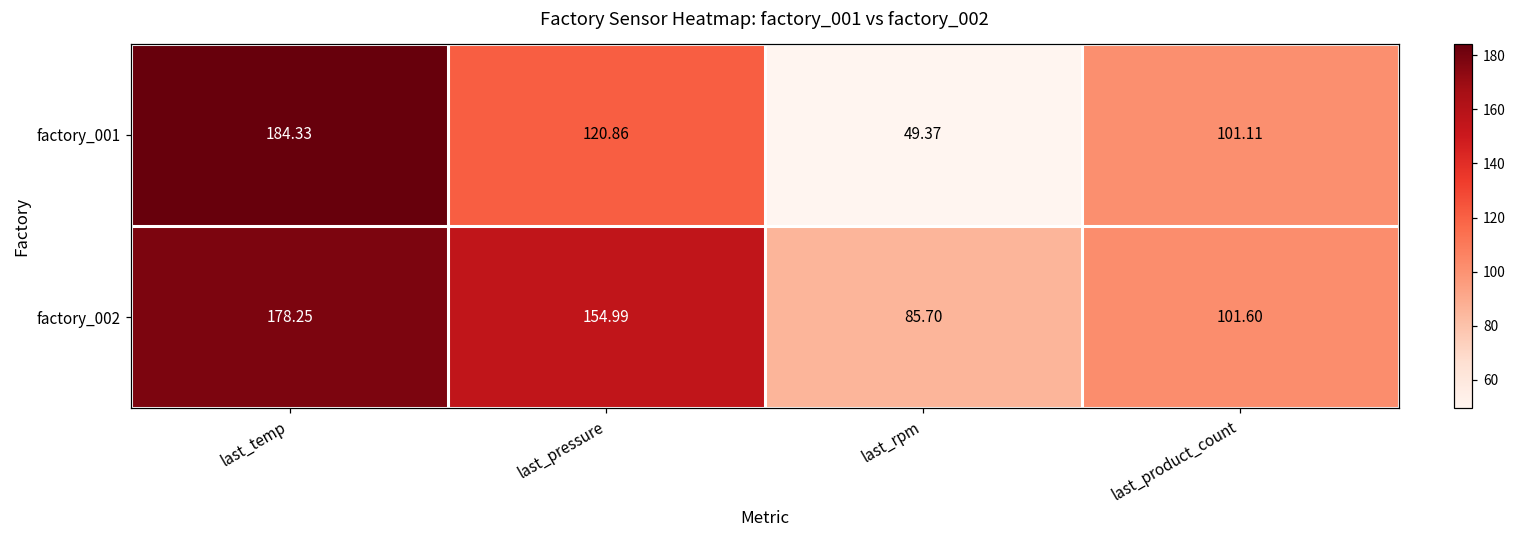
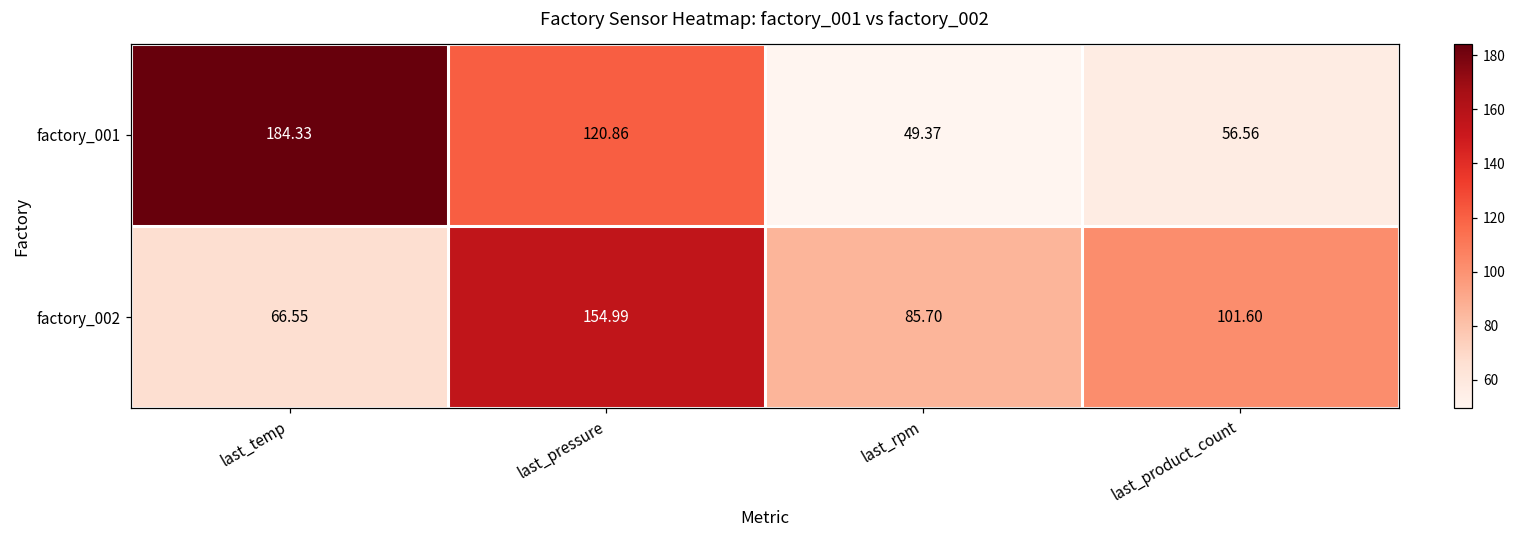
  {
    "factory_001": {
      "last_temp": 184.33,
      "last_pressure": 120.86,
      "last_rpm": 49.37,
-     "last_product_count": 101.11
+     "last_product_count": 56.56
    },
    "factory_002": {
-     "last_temp": 178.25,
+     "last_temp": 66.55,
      "last_pressure": 154.99,
      "last_rpm": 85.70,
      "last_product_count": 101.60
    }
  }
